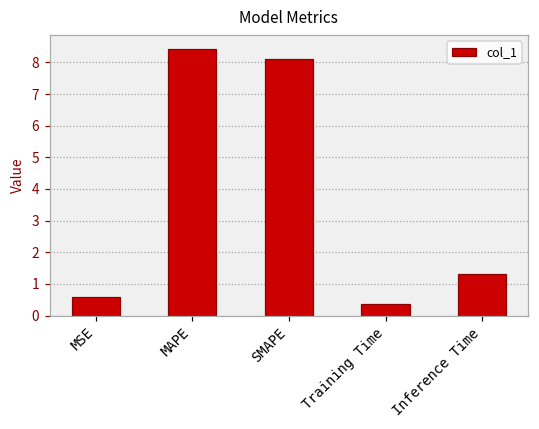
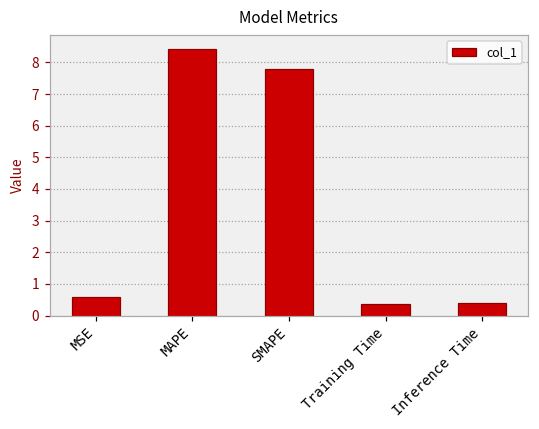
  {
    "MSE": 0.6,
    "MAPE": 8.4,
-   "SMAPE": 8.1,
+   "SMAPE": 7.8,
    "Training Time": 0.4,
-   "Inference Time": 1.3
+   "Inference Time": 0.4
  }
